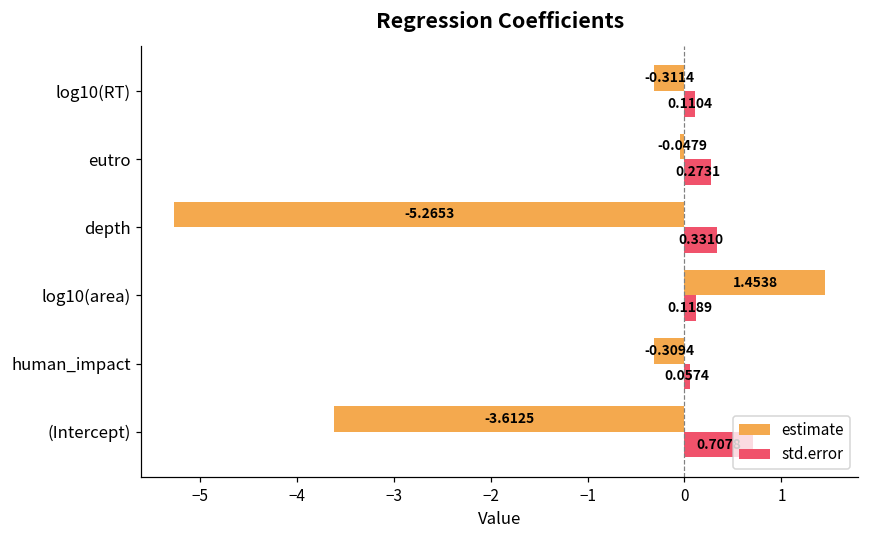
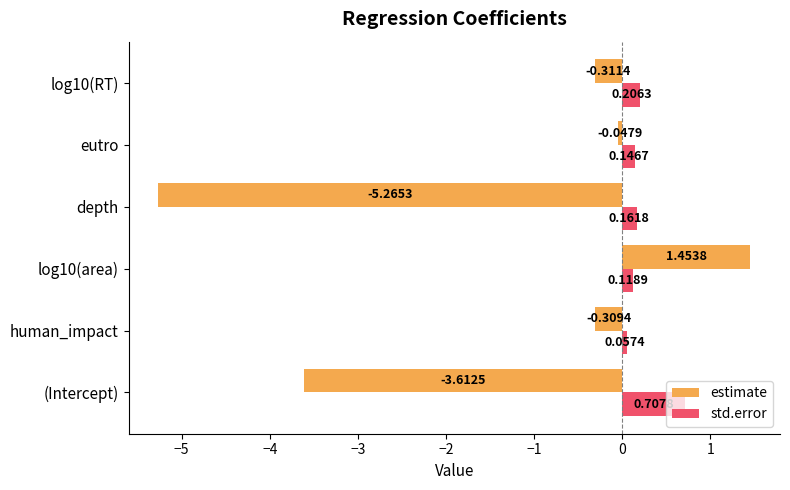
  {
    "estimate": {
      "log10(RT)": -0.3114,
      "eutro": -0.0479,
      "depth": -5.2653,
      "log10(area)": 1.4538,
      "human_impact": -0.3094,
      "(Intercept)": -3.6125
    },
    "std.error": {
-     "log10(RT)": 0.1104,
-     "eutro": 0.2731,
-     "depth": 0.3310,
+     "log10(RT)": 0.2063,
+     "eutro": 0.1467,
+     "depth": 0.1618,
      "log10(area)": 0.1189,
      "human_impact": 0.0574
    }
  }
